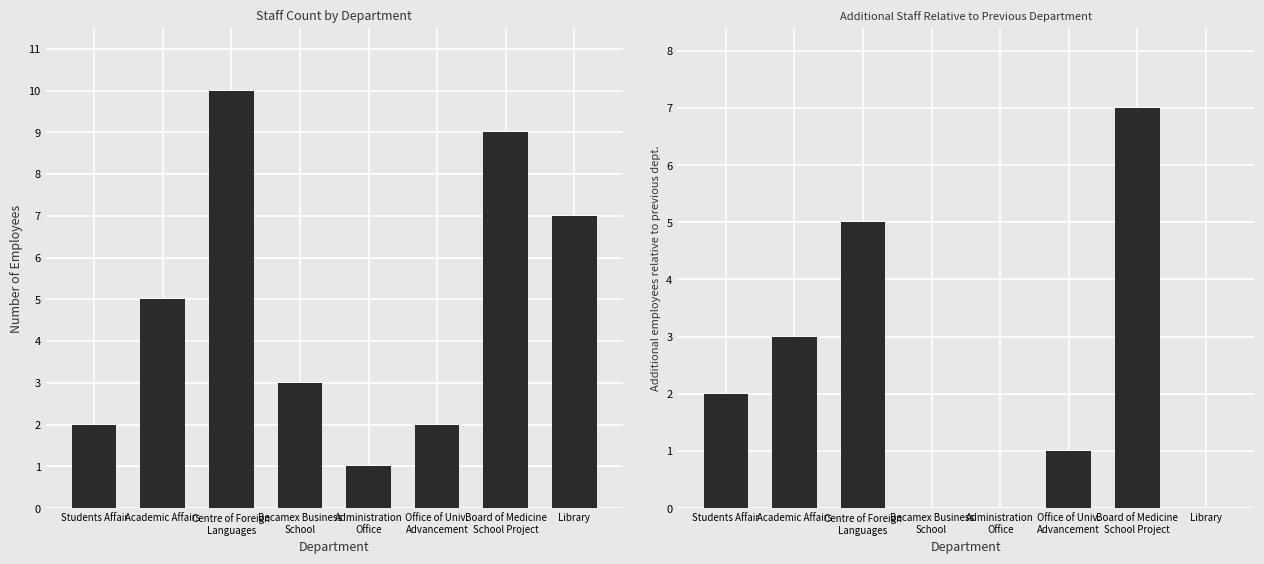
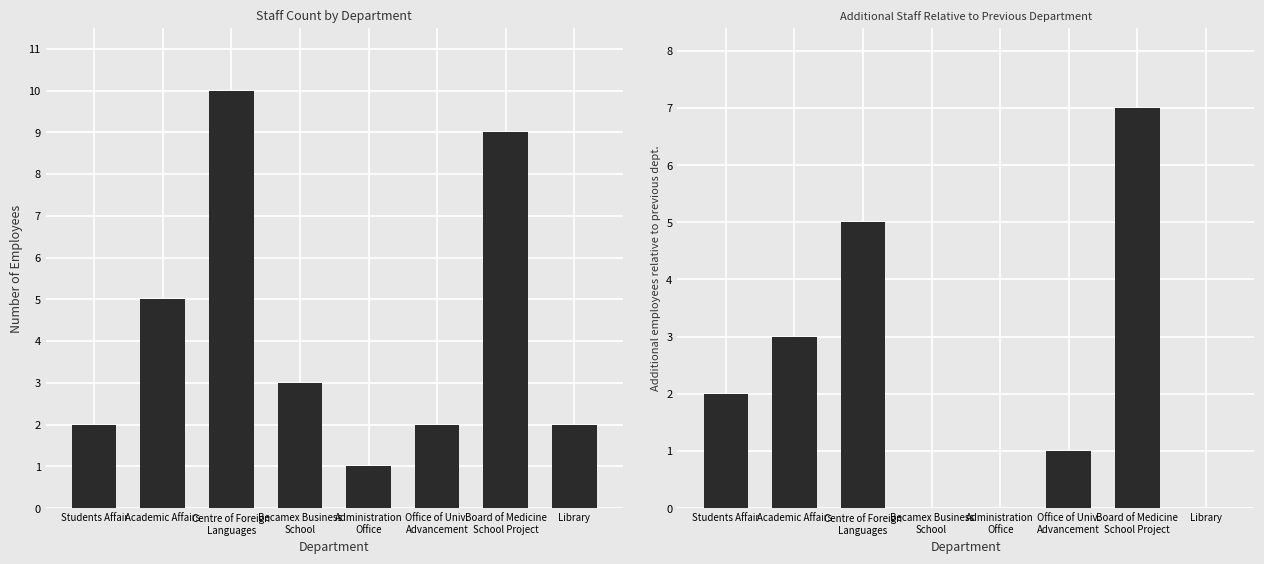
  {
    "Staff Count by Department": {
      "Students Affair": 2,
      "Academic Affairs": 5,
      "Becamex Business School": 3,
      "Administration Office": 1,
      "Office of Univ. Advancement": 2,
      "Board of Medicine School Project": 9,
-     "Library": 7
+     "Library": 2
    },
    "Additional Staff Relative to Previous Department": {
      "Students Affair": 2.0,
      "Academic Affairs": 3.0,
      "Becamex Business School": 0.0,
      "Administration Office": 0.0,
      "Office of Univ. Advancement": 1.0,
      "Board of Medicine School Project": 7.0,
      "Library": 0.0
    }
  }
